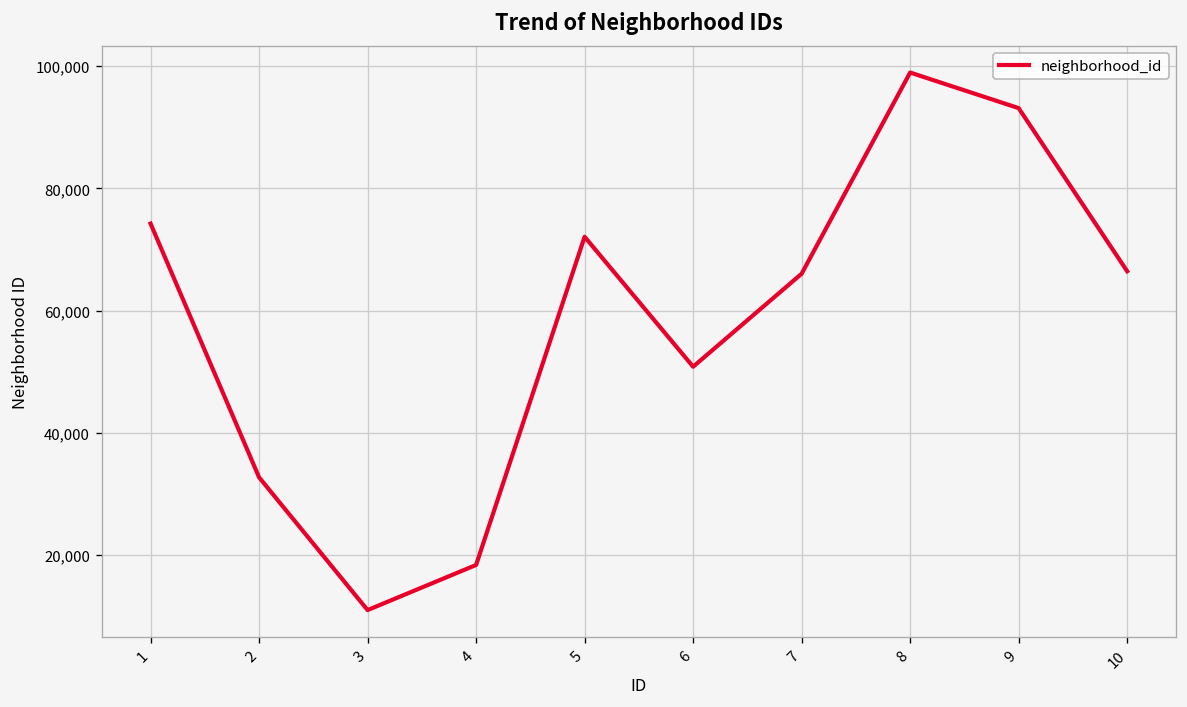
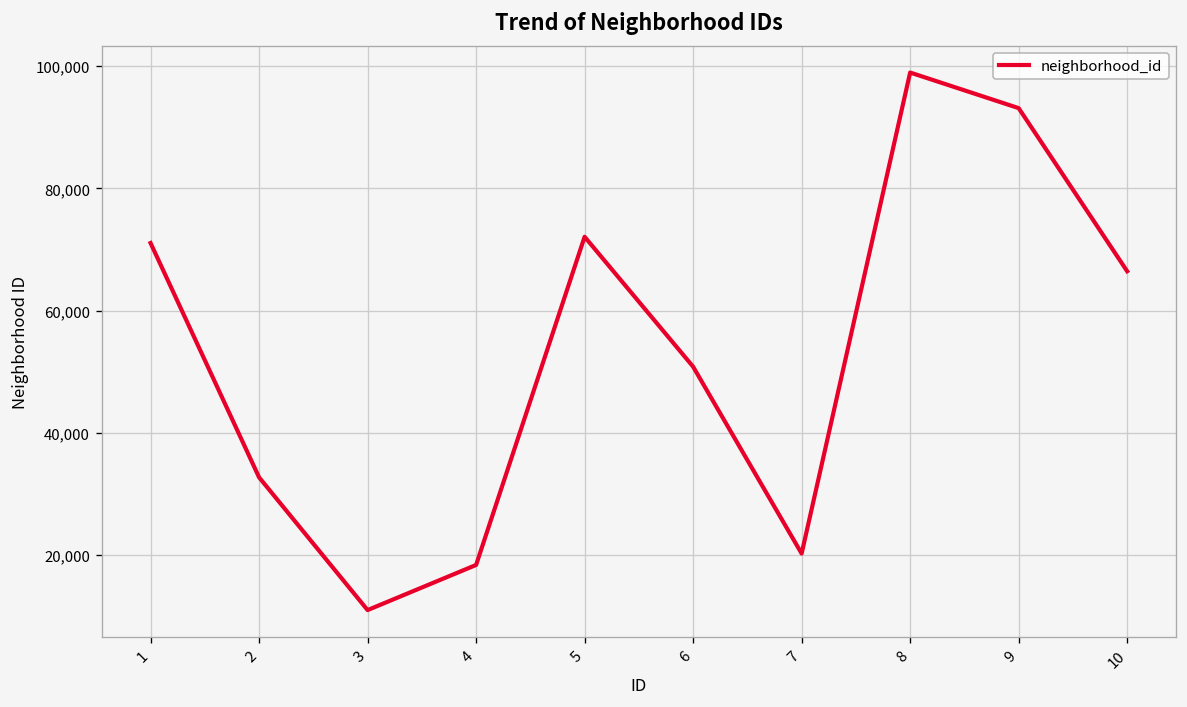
  {
-   "1": "74,000",
+   "1": "71,000",
    "2": "33,000",
    "3": "11,000",
    "4": "18,000",
    "5": "72,000",
    "6": "51,000",
-   "7": "66,000",
+   "7": "20,000",
    "8": "99,000",
    "9": "93,000",
    "10": "66,000"
  }
